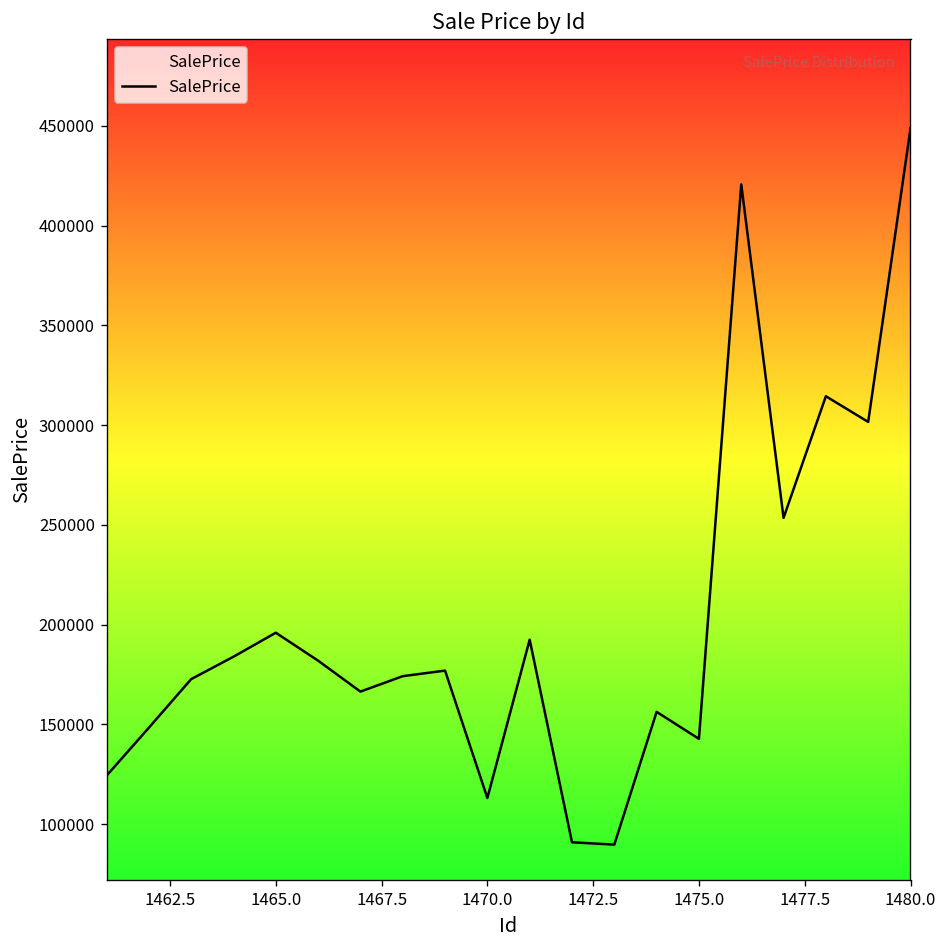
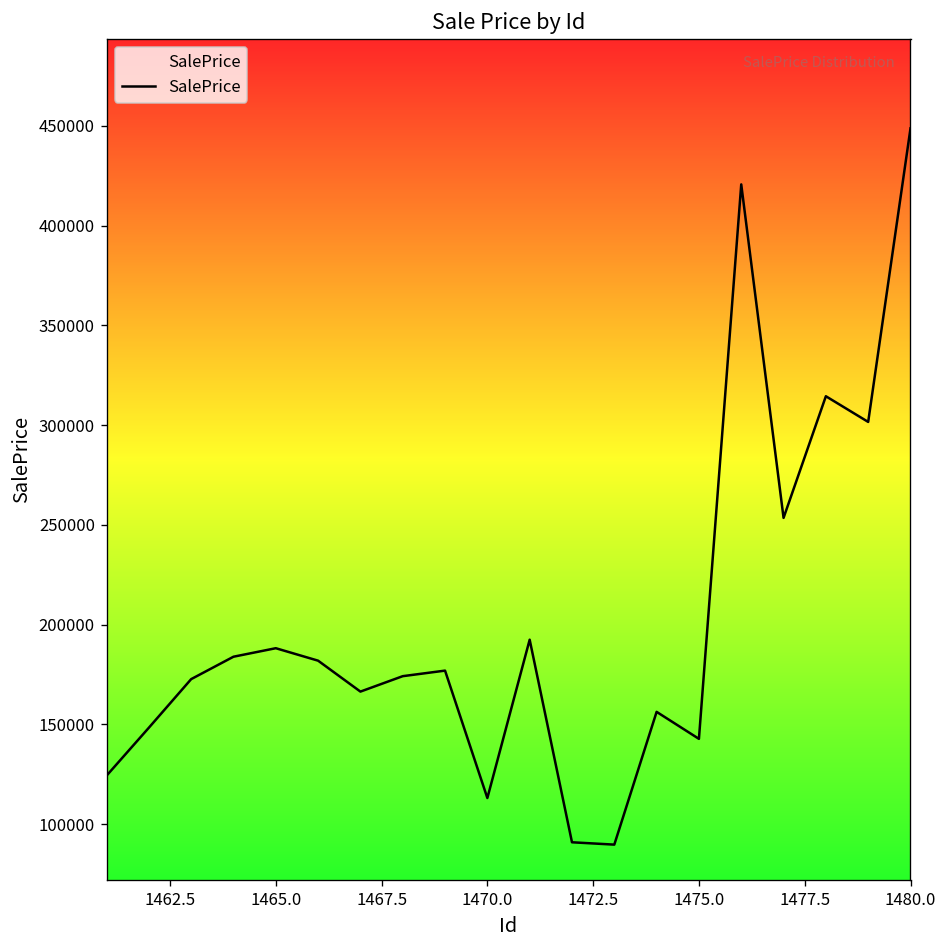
  {
-   "1465.0": 196000,
+   "1465.0": 188000,
    "1470.0": 113000,
    "1475.0": 143000,
    "1480.0": 449000
  }
